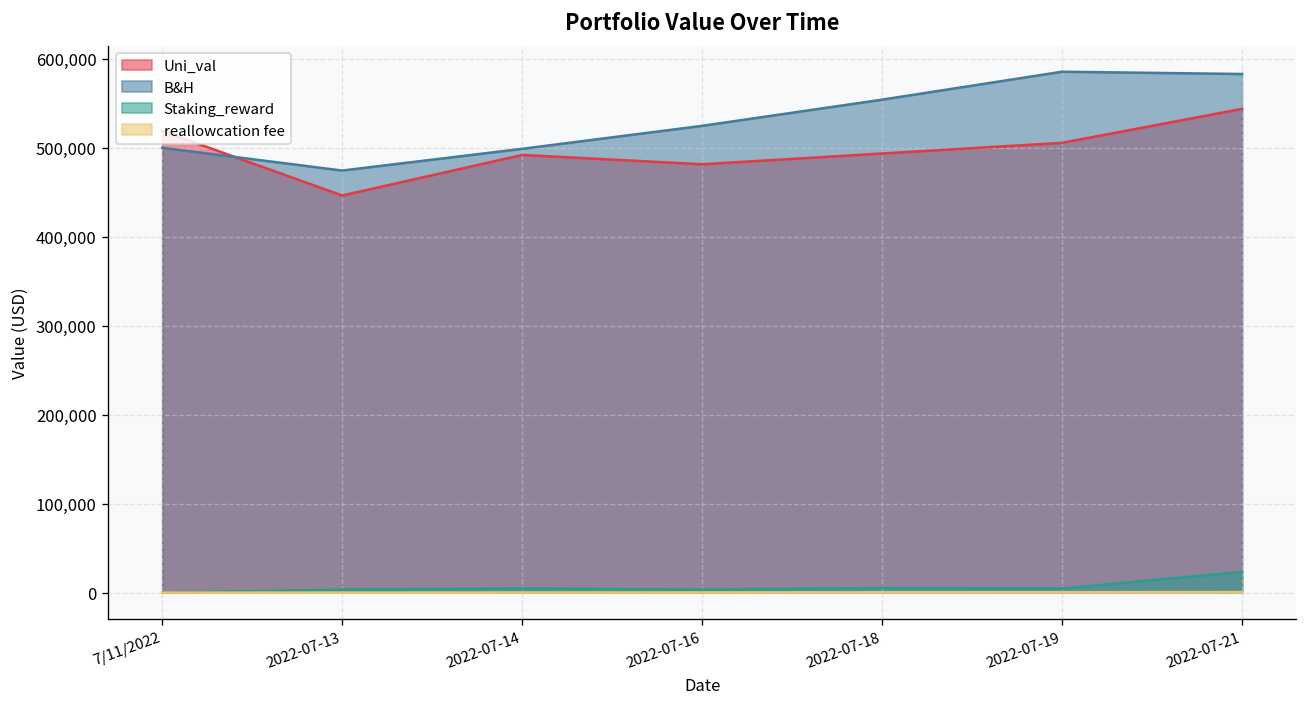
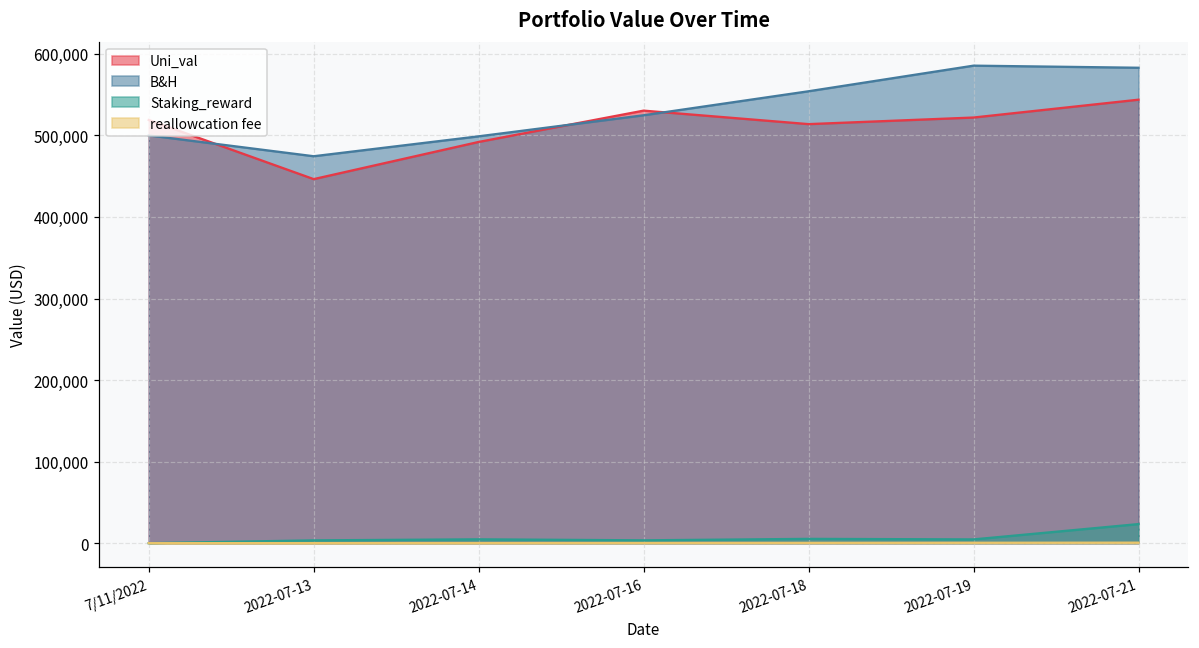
  {
    "Uni_val": {
      "2022-07-13": "450,000",
      "2022-07-14": "490,000",
-     "2022-07-16": "480,000",
-     "2022-07-18": "490,000",
-     "2022-07-19": "510,000",
+     "2022-07-16": "530,000",
+     "2022-07-18": "510,000",
+     "2022-07-19": "520,000",
      "2022-07-21": "540,000"
    },
    "reallowcation fee": {
      "2022-07-14": "0",
      "2022-07-18": "0",
      "2022-07-19": "0",
      "2022-07-21": "0"
    }
  }
